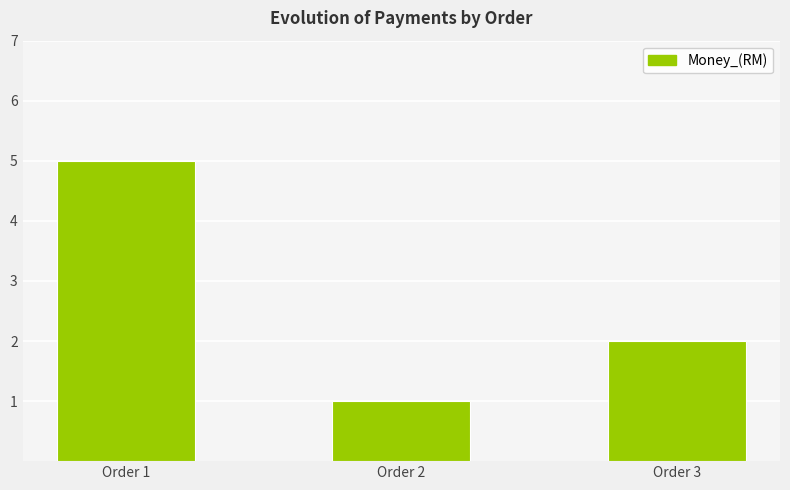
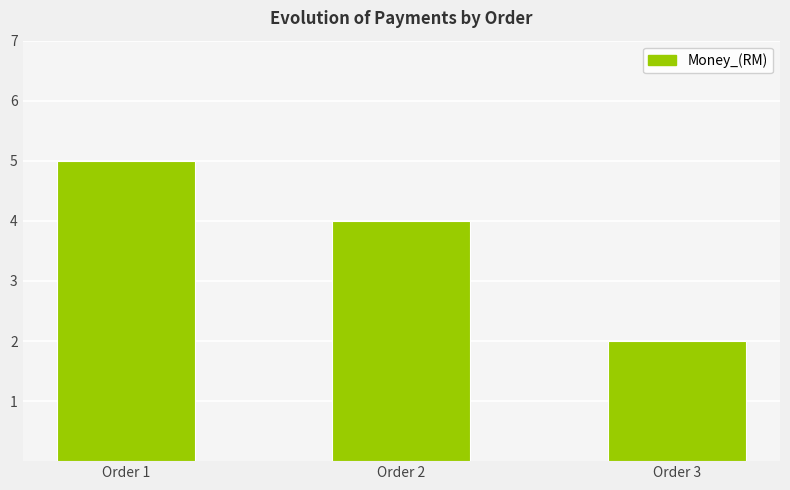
  {
    "Order 1": 5,
-   "Order 2": 1,
+   "Order 2": 4,
    "Order 3": 2
  }
